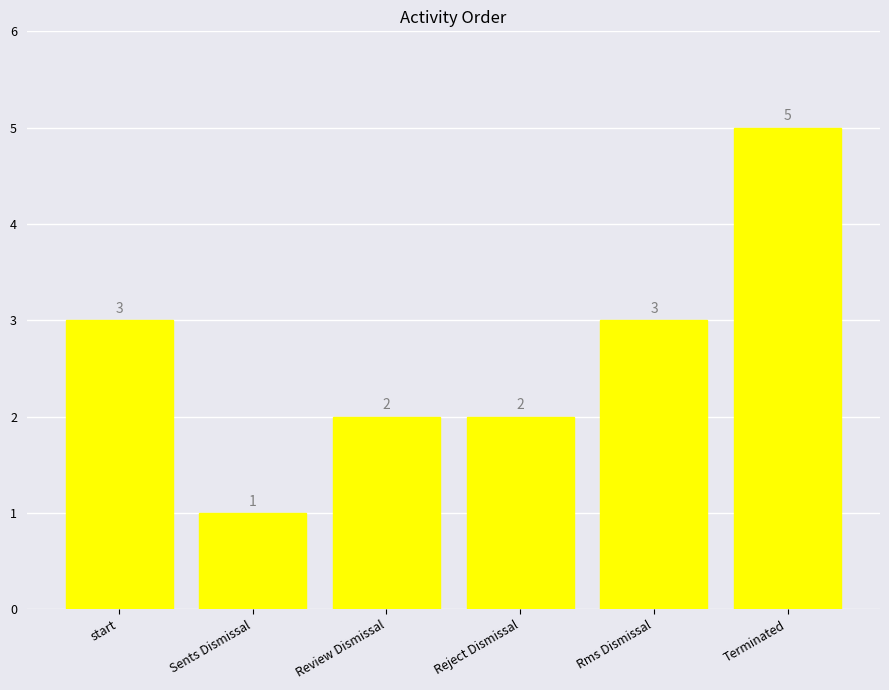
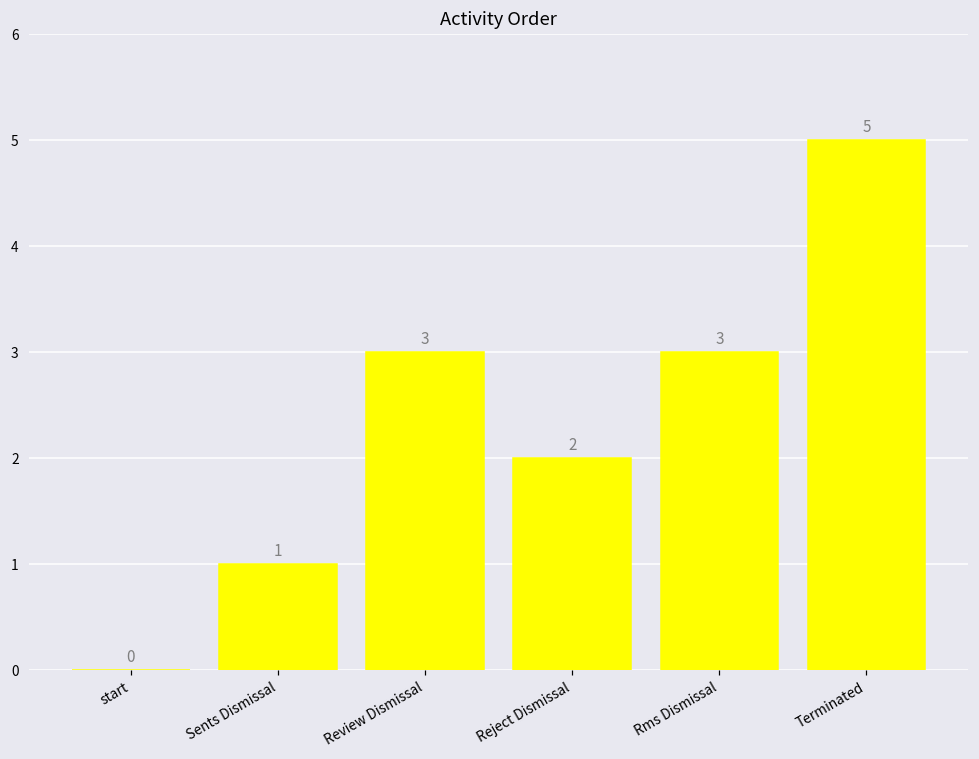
  {
-   "start": 3,
+   "start": 0,
    "Sents Dismissal": 1,
-   "Review Dismissal": 2,
+   "Review Dismissal": 3,
    "Reject Dismissal": 2,
    "Rms Dismissal": 3,
    "Terminated": 5
  }
